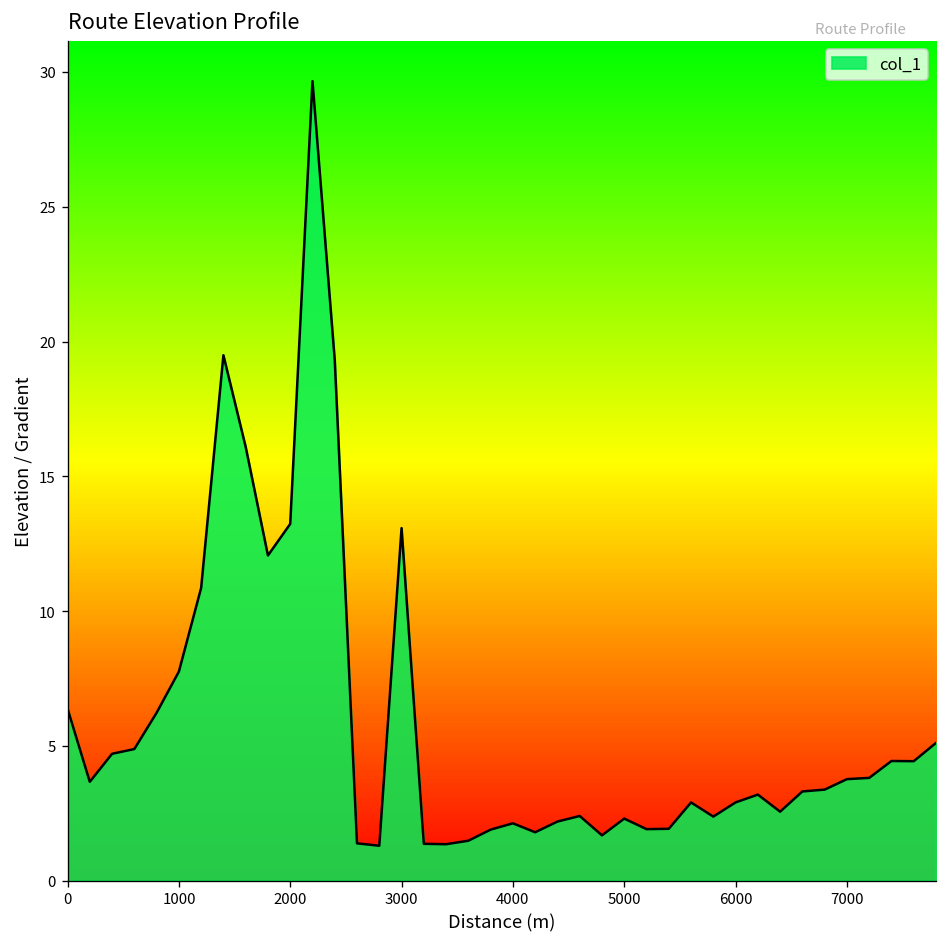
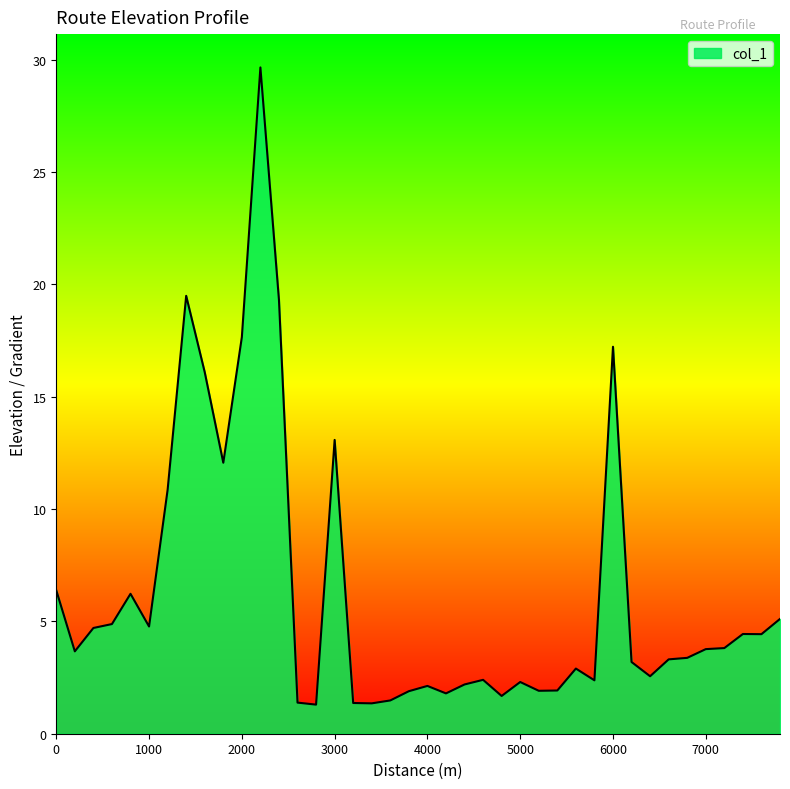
  {
    "0": 6.4,
-   "1000": 7.8,
-   "2000": 13.2,
+   "1000": 4.8,
+   "2000": 17.7,
    "3000": 13.1,
    "4000": 2.1,
    "5000": 2.3,
-   "6000": 2.9,
+   "6000": 17.2,
    "7000": 3.8
  }
